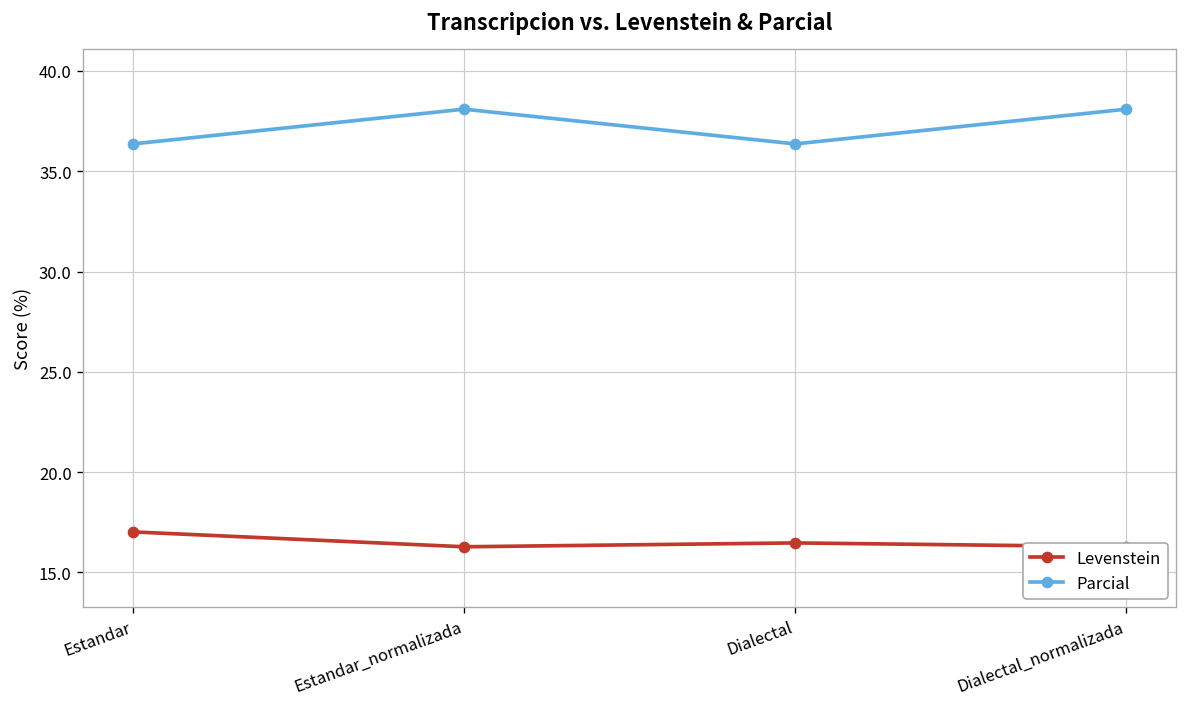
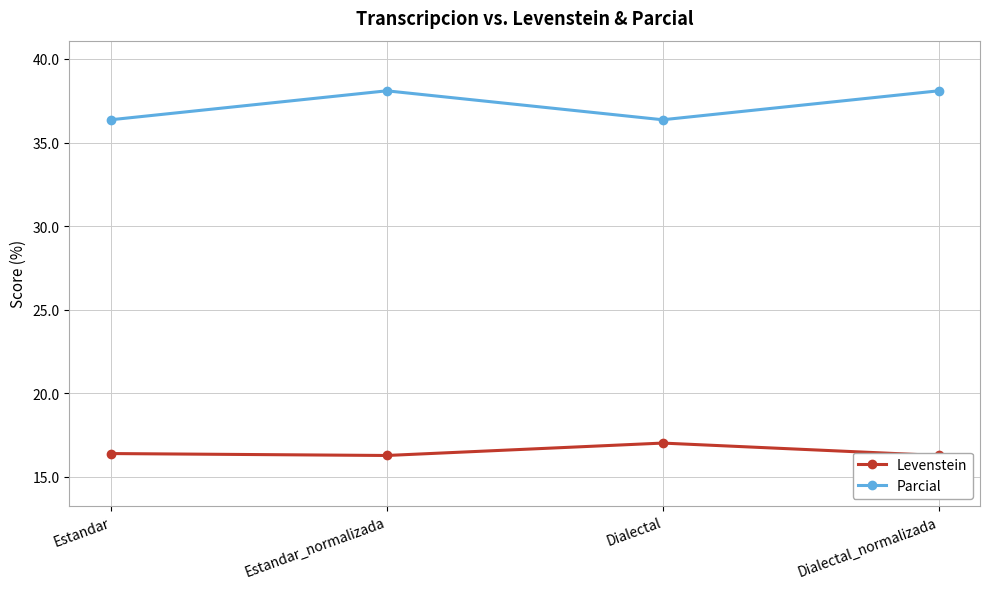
  {
    "Levenstein": {
-     "Estandar": 17.0,
+     "Estandar": 16.4,
      "Estandar_normalizada": 16.3,
-     "Dialectal": 16.5
+     "Dialectal": 17.0
    },
    "Parcial": {
      "Estandar": 36.4,
      "Estandar_normalizada": 38.1,
      "Dialectal": 36.4,
      "Dialectal_normalizada": 38.1
    }
  }
